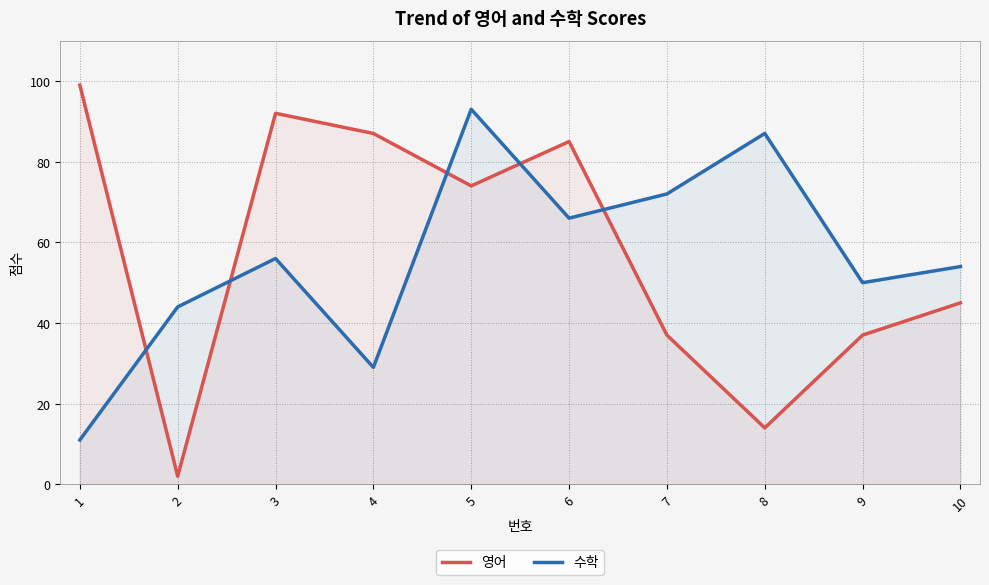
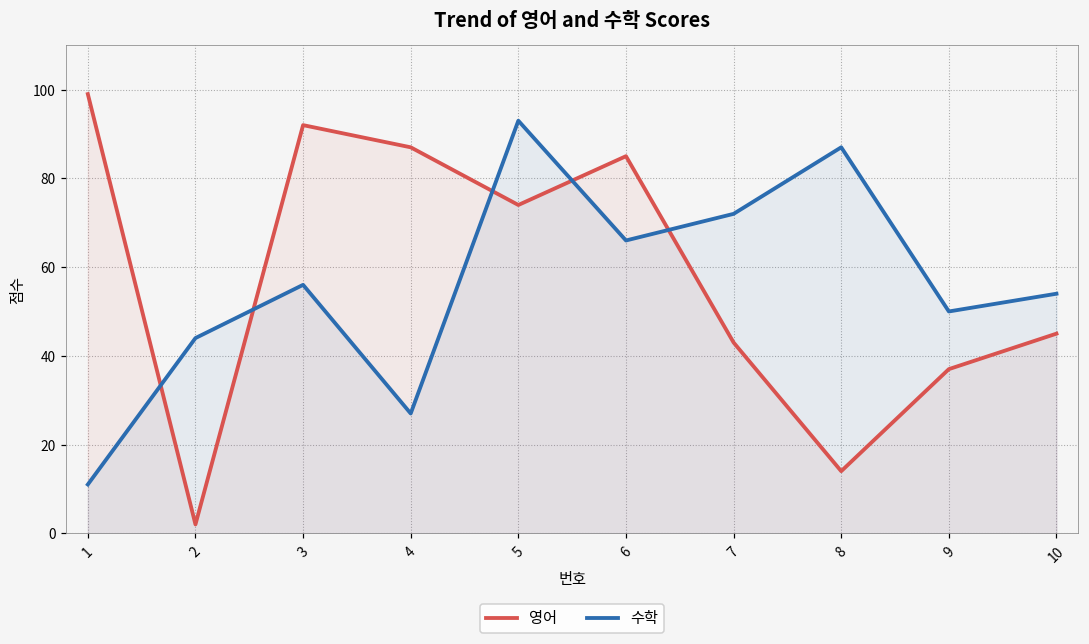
  {
    "영어": {
      "1": 99,
      "2": 2,
      "3": 92,
      "4": 87,
      "5": 74,
      "6": 85,
-     "7": 37,
+     "7": 43,
      "8": 14,
      "9": 37,
      "10": 45
    },
    "수학": {
      "1": 11,
      "2": 44,
      "3": 56,
-     "4": 29,
+     "4": 27,
      "5": 93,
      "6": 66,
      "7": 72,
      "8": 87,
      "9": 50,
      "10": 54
    }
  }
